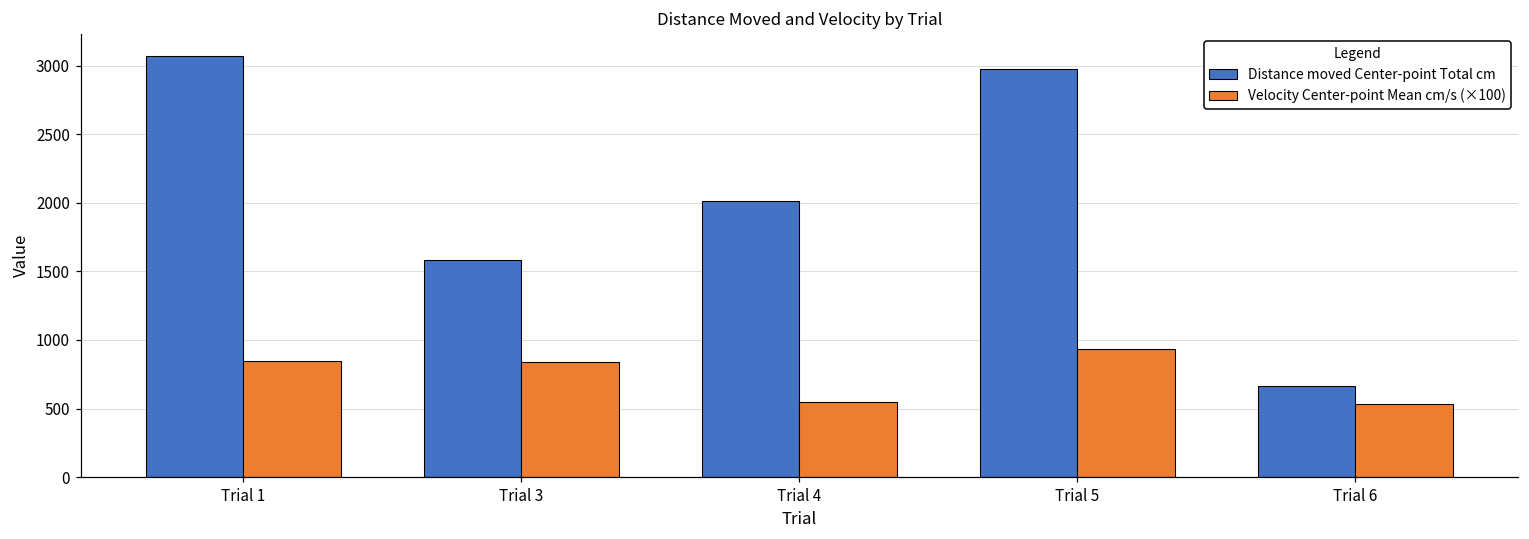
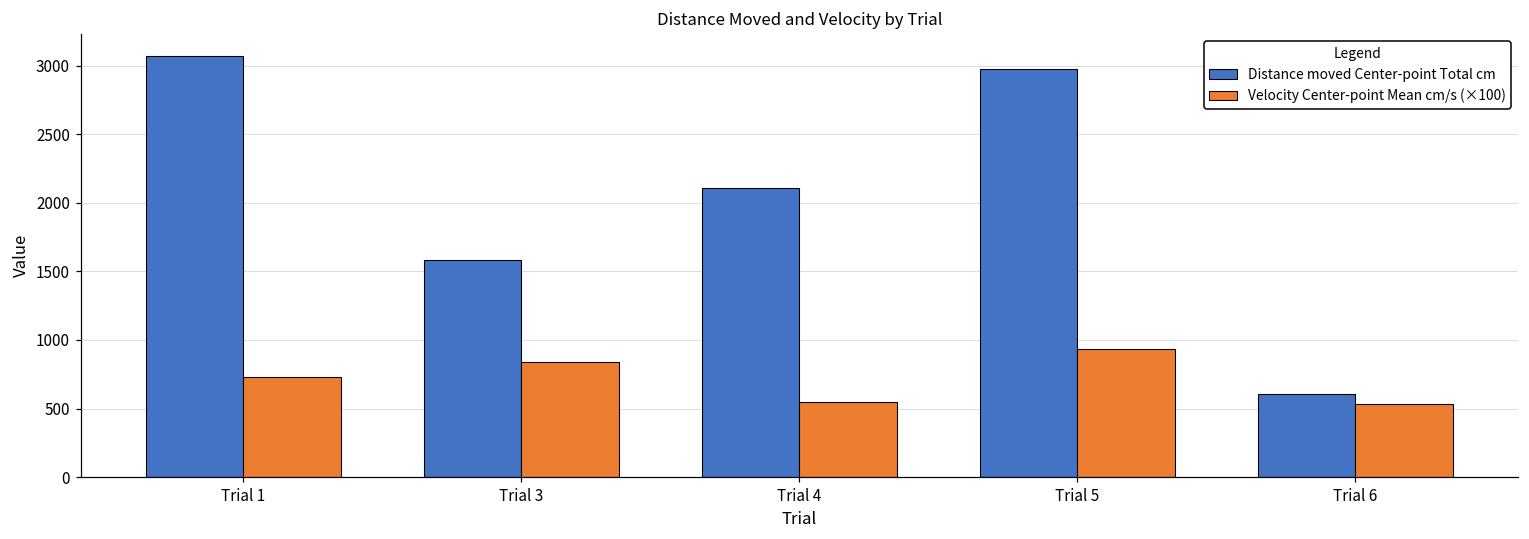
  {
    "Distance moved Center-point Total cm": {
      "Trial 1": 3070,
      "Trial 3": 1580,
-     "Trial 4": 2010,
+     "Trial 4": 2110,
      "Trial 5": 2970,
-     "Trial 6": 670
+     "Trial 6": 600
    },
    "Velocity Center-point Mean cm/s (×100)": {
-     "Trial 1": 850,
+     "Trial 1": 730,
      "Trial 3": 840,
      "Trial 4": 550,
      "Trial 5": 940,
      "Trial 6": 540
    }
  }
